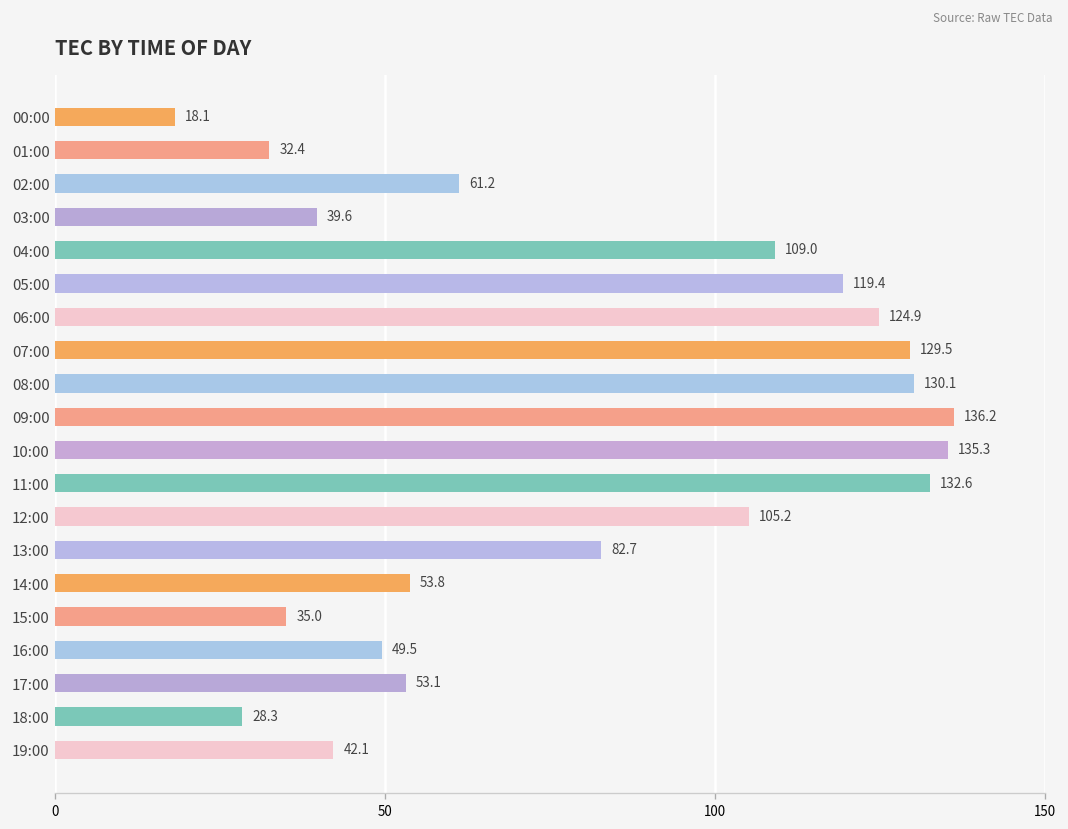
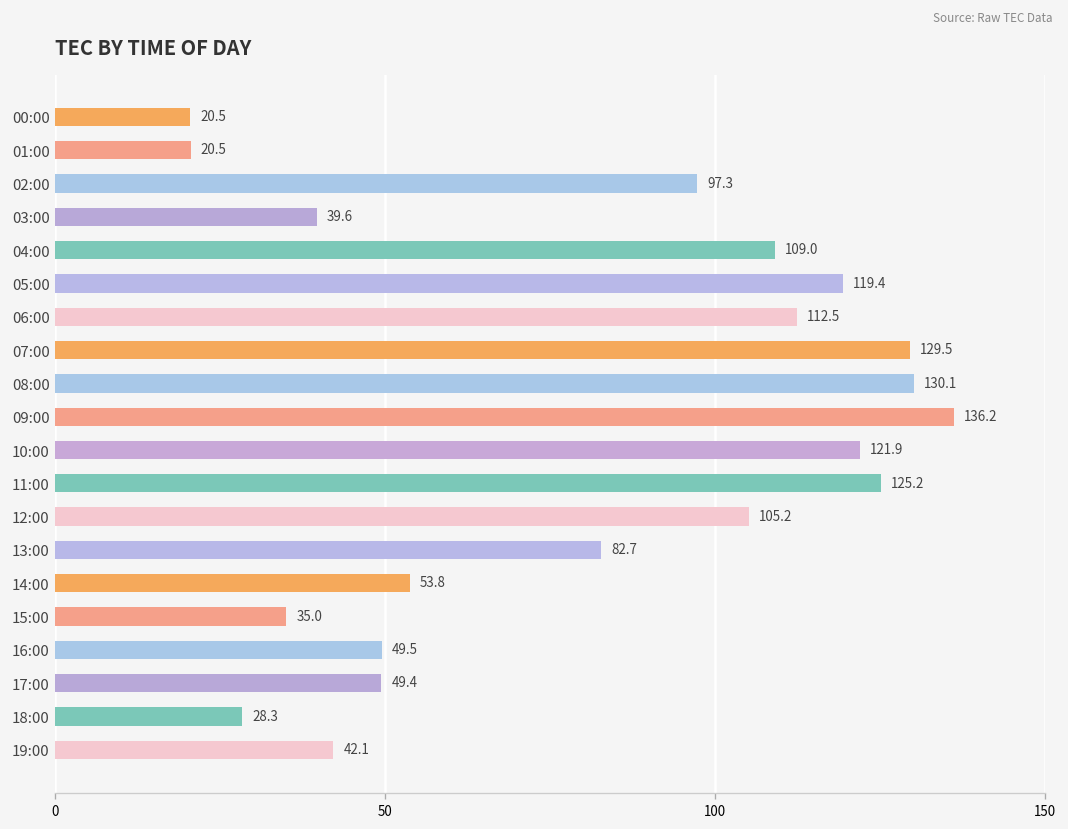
  {
-   "00:00": 18.1,
-   "01:00": 32.4,
-   "02:00": 61.2,
+   "00:00": 20.5,
+   "01:00": 20.5,
+   "02:00": 97.3,
    "03:00": 39.6,
    "04:00": 109.0,
    "05:00": 119.4,
-   "06:00": 124.9,
+   "06:00": 112.5,
    "07:00": 129.5,
    "08:00": 130.1,
    "09:00": 136.2,
-   "10:00": 135.3,
-   "11:00": 132.6,
+   "10:00": 121.9,
+   "11:00": 125.2,
    "12:00": 105.2,
    "13:00": 82.7,
    "14:00": 53.8,
    "15:00": 35.0,
    "16:00": 49.5,
-   "17:00": 53.1,
+   "17:00": 49.4,
    "18:00": 28.3,
    "19:00": 42.1
  }
